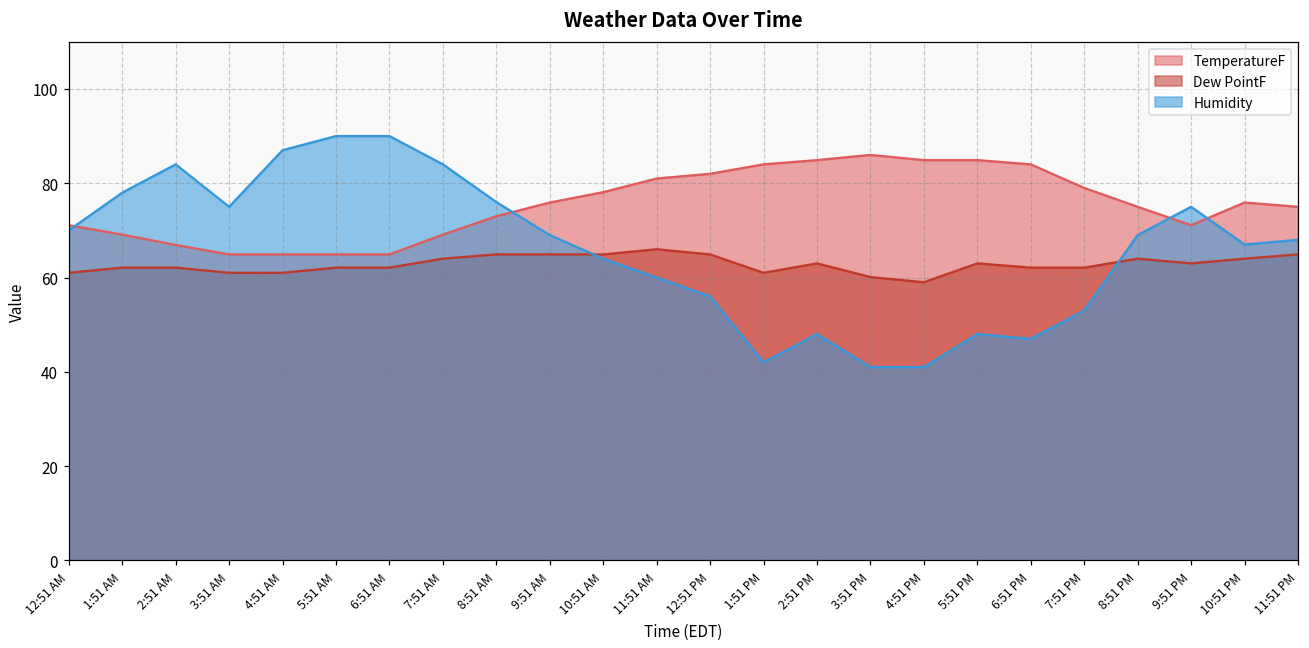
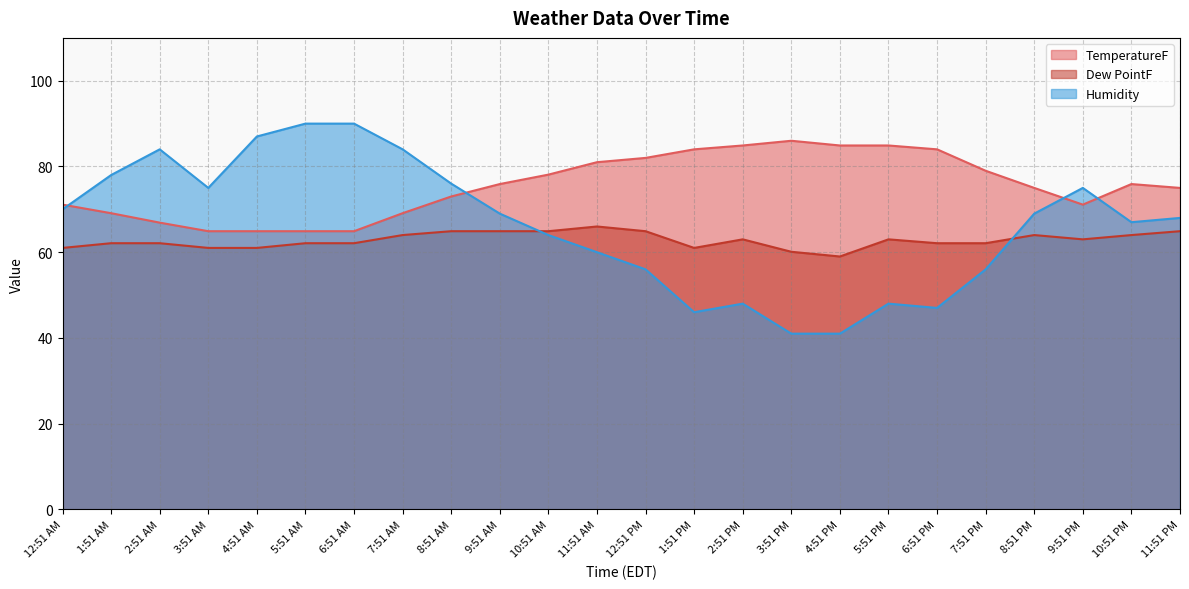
  {
    "Humidity": {
      "12:51 AM": 70,
      "1:51 AM": 78,
      "2:51 AM": 84,
      "3:51 AM": 75,
      "4:51 AM": 87,
      "5:51 AM": 90,
      "6:51 AM": 90,
      "7:51 AM": 84,
      "8:51 AM": 76,
      "9:51 AM": 69,
      "10:51 AM": 64,
      "11:51 AM": 60,
      "12:51 PM": 56,
-     "1:51 PM": 42,
+     "1:51 PM": 46,
      "2:51 PM": 48,
      "3:51 PM": 41,
      "4:51 PM": 41,
      "5:51 PM": 48,
      "6:51 PM": 47,
-     "7:51 PM": 53,
+     "7:51 PM": 56,
      "8:51 PM": 69,
      "9:51 PM": 75,
      "10:51 PM": 67,
      "11:51 PM": 68
    }
  }
